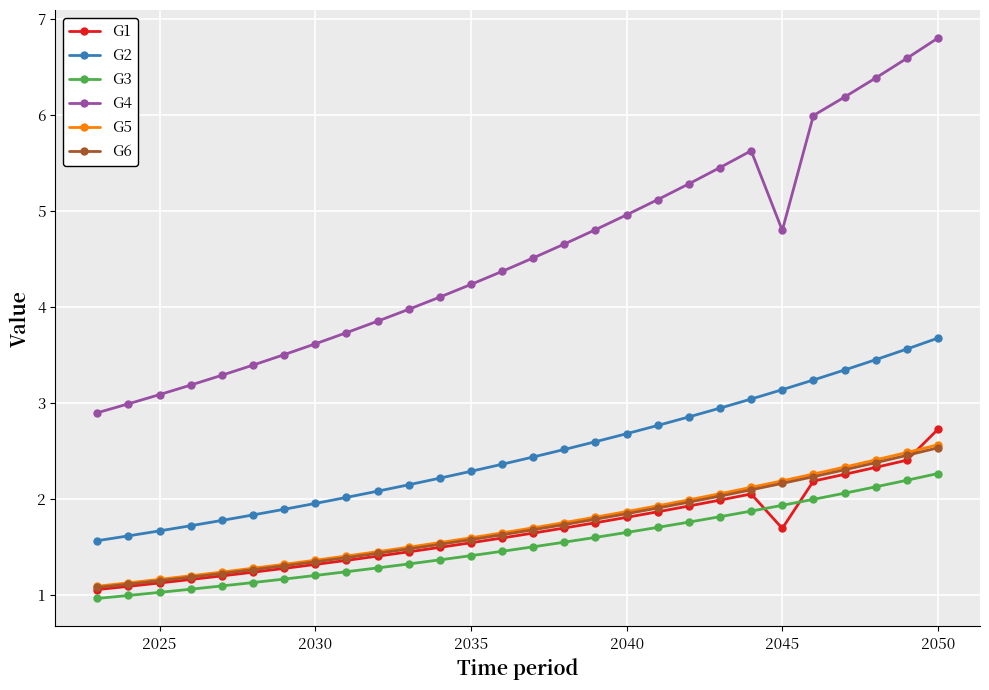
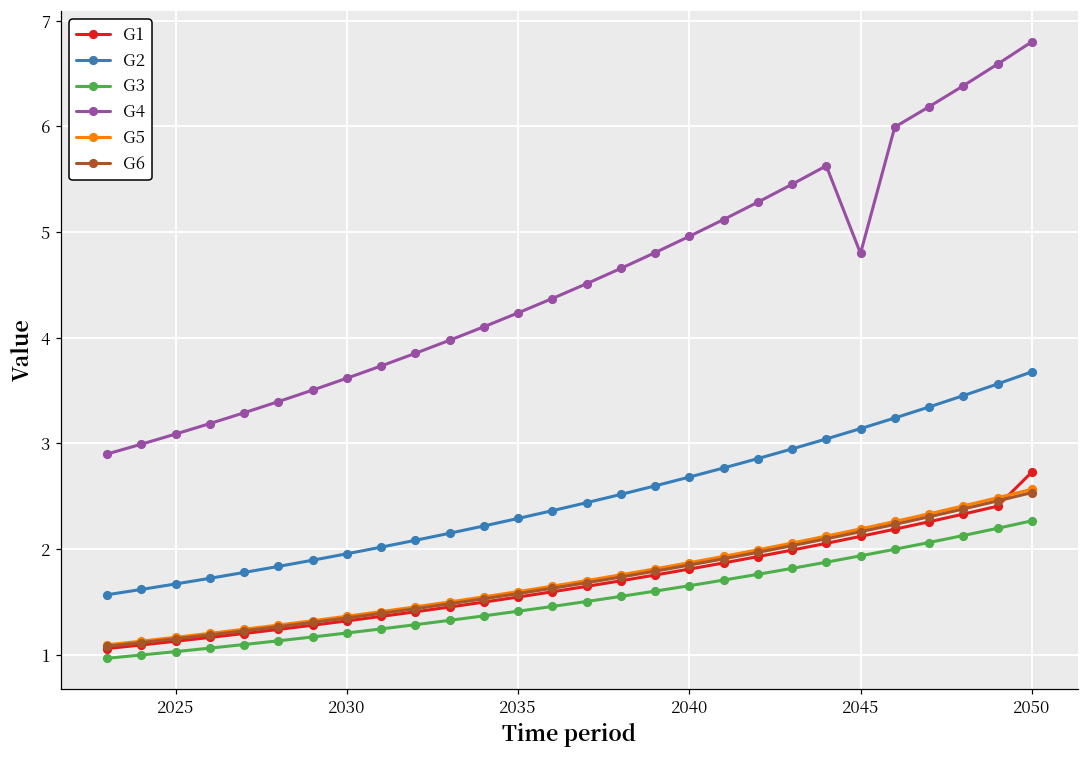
  {
    "G1": {
      "2030": 1.3,
      "2035": 1.5,
      "2040": 1.8,
-     "2045": 1.7,
+     "2045": 2.1,
      "2050": 2.7
    },
    "G2": {
      "2025": 1.7,
      "2030": 2.0,
      "2035": 2.3,
      "2040": 2.7,
      "2045": 3.1,
      "2050": 3.7
    },
    "G3": {
      "2025": 1.0,
      "2030": 1.2,
      "2035": 1.4,
      "2040": 1.7,
      "2045": 1.9,
      "2050": 2.3
    },
    "G4": {
      "2025": 3.1,
      "2030": 3.6,
      "2035": 4.2,
      "2040": 5.0,
      "2045": 4.8,
      "2050": 6.8
    },
    "G5": {
      "2045": 2.2,
      "2050": 2.6
    },
    "G6": {
      "2045": 2.2,
      "2050": 2.5
    }
  }
